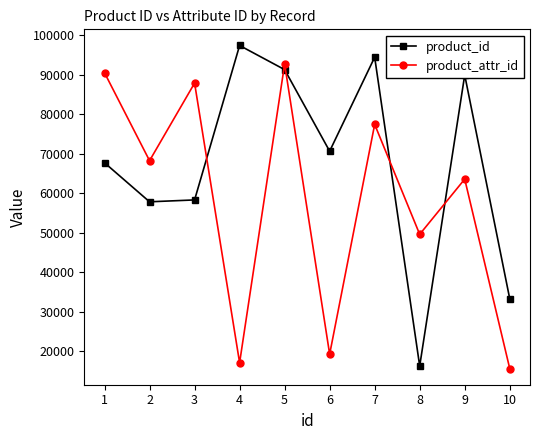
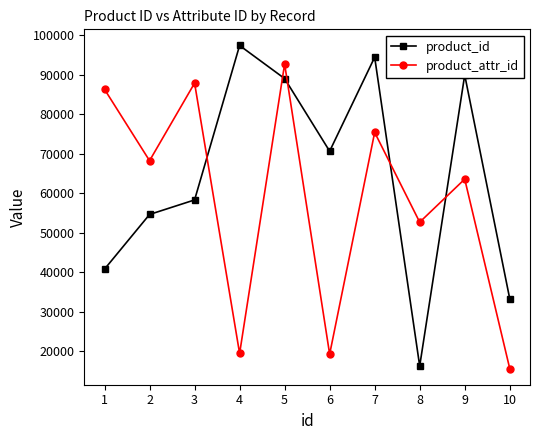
  {
    "product_id": {
-     "1": 68000,
-     "2": 58000,
+     "1": 41000,
+     "2": 55000,
      "3": 58000,
      "4": 97000,
-     "5": 91000,
+     "5": 89000,
      "6": 71000,
      "7": 94000,
      "8": 16000,
      "10": 33000
    },
    "product_attr_id": {
-     "1": 91000,
+     "1": 86000,
      "2": 68000,
      "3": 88000,
-     "4": 17000,
+     "4": 20000,
      "5": 93000,
      "6": 19000,
-     "7": 77000,
-     "8": 50000,
+     "7": 75000,
+     "8": 53000,
      "9": 64000,
      "10": 16000
    }
  }
